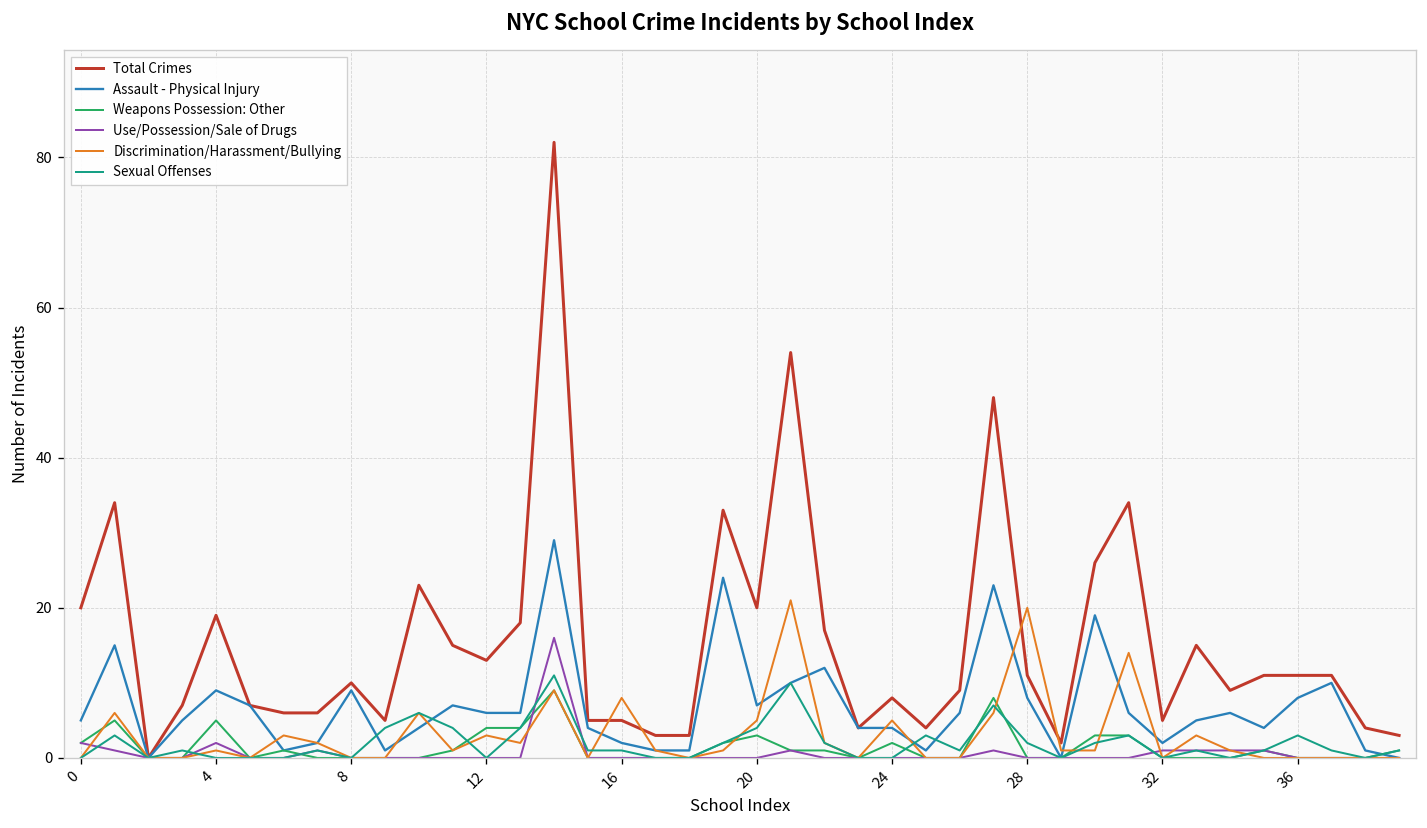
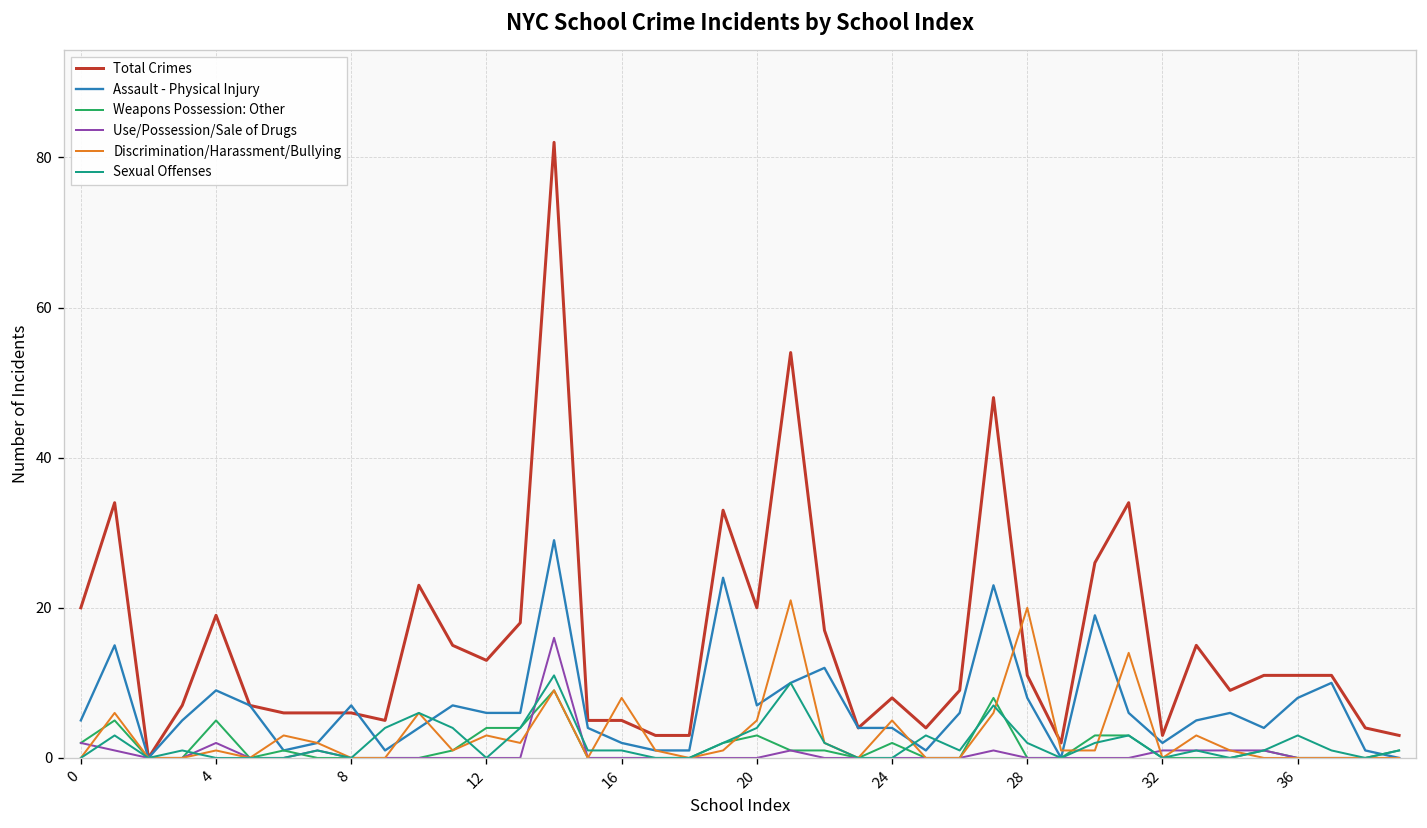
  {
    "Total Crimes": {
      "0": 20,
      "4": 19,
-     "8": 10,
+     "8": 6,
      "12": 13,
      "16": 5,
      "20": 20,
      "24": 8,
      "28": 11,
-     "32": 5,
+     "32": 3,
      "36": 11
    },
    "Assault - Physical Injury": {
      "0": 5,
      "4": 9,
-     "8": 9,
+     "8": 7,
      "12": 6,
      "16": 2,
      "20": 7,
      "24": 4,
      "28": 8,
      "32": 2,
      "36": 8
    },
    "Use/Possession/Sale of Drugs": {
      "4": 2,
      "20": 0,
      "32": 1
    },
    "Discrimination/Harassment/Bullying": {
      "4": 1,
      "12": 3,
      "16": 8,
      "20": 5,
      "24": 5,
      "28": 20
    }
  }
